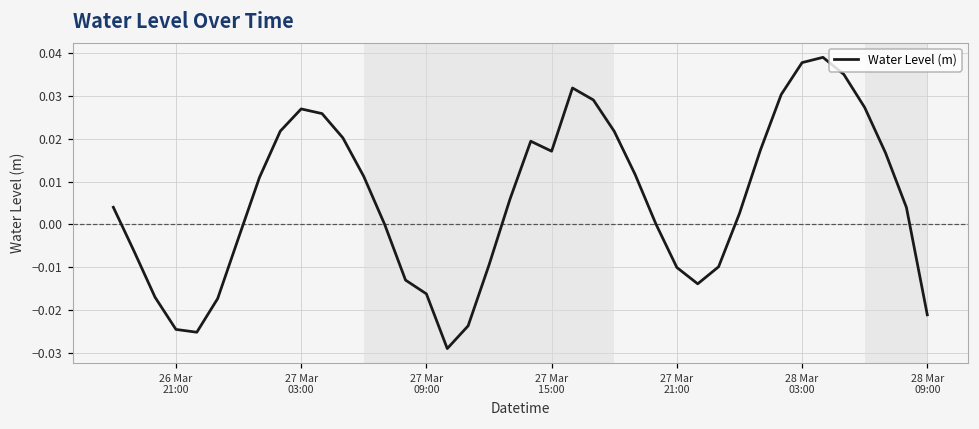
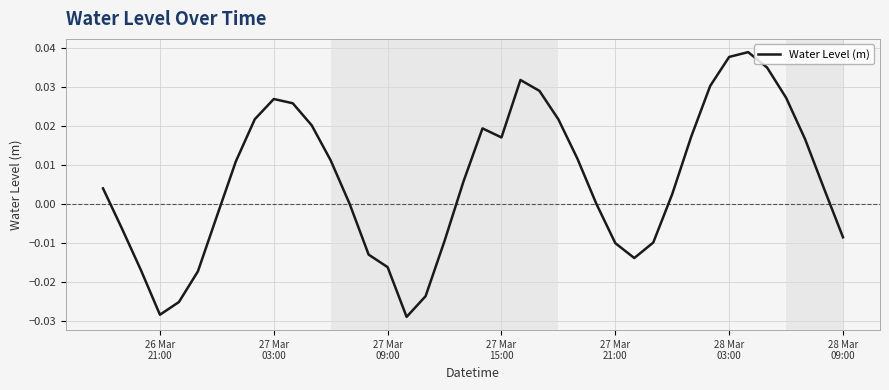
  {
-   "26 Mar 21:00": -0.025,
+   "26 Mar 21:00": -0.029,
    "27 Mar 03:00": 0.027,
    "27 Mar 09:00": -0.016,
    "27 Mar 15:00": 0.017,
    "27 Mar 21:00": -0.010,
    "28 Mar 03:00": 0.038,
-   "28 Mar 09:00": -0.021
+   "28 Mar 09:00": -0.009
  }
